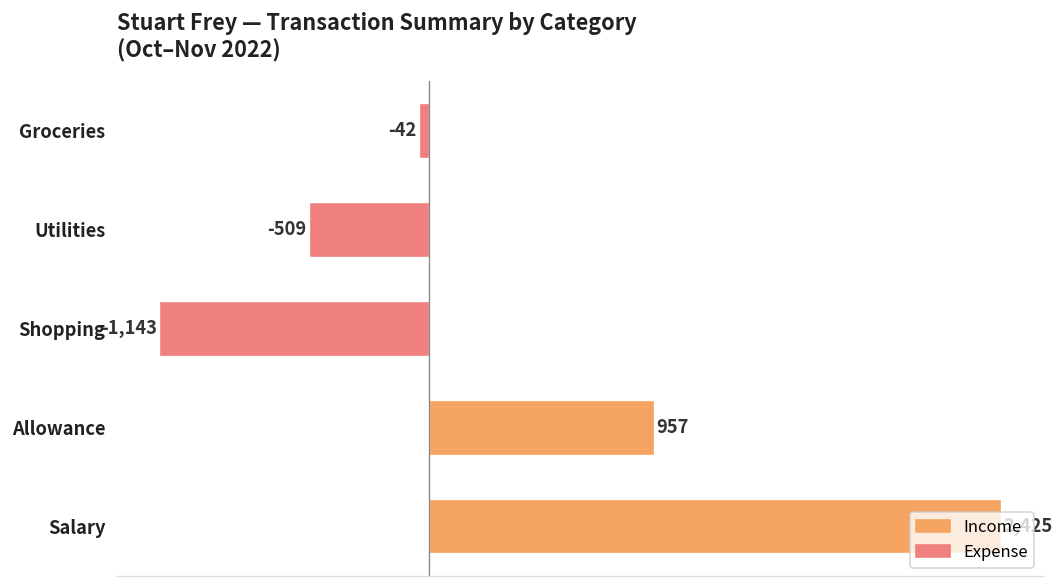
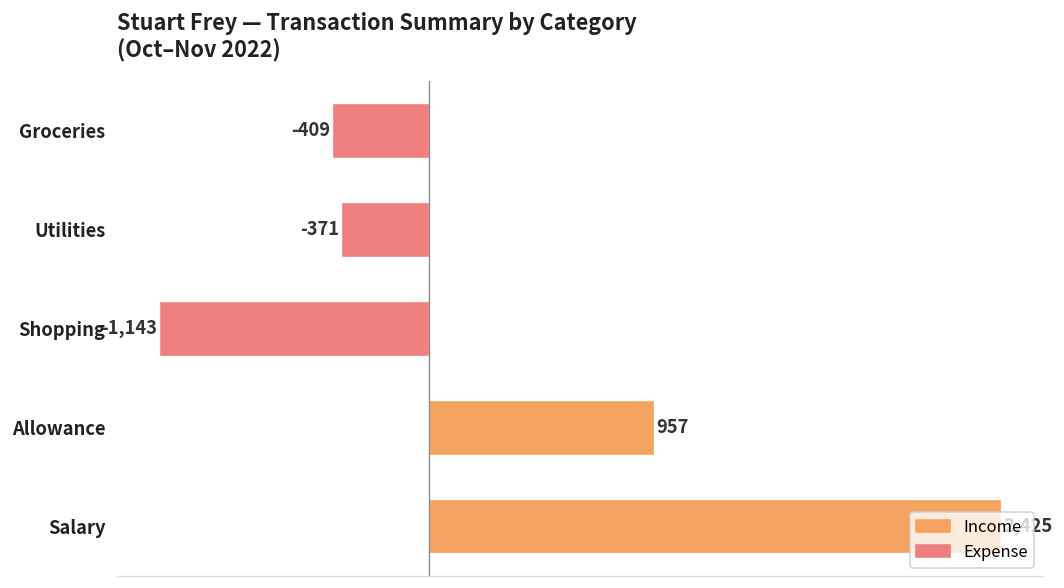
  {
-   "Groceries": "-42",
-   "Utilities": "-509",
+   "Groceries": "-409",
+   "Utilities": "-371",
    "Shopping": "-1,143",
    "Allowance": "957"
  }
